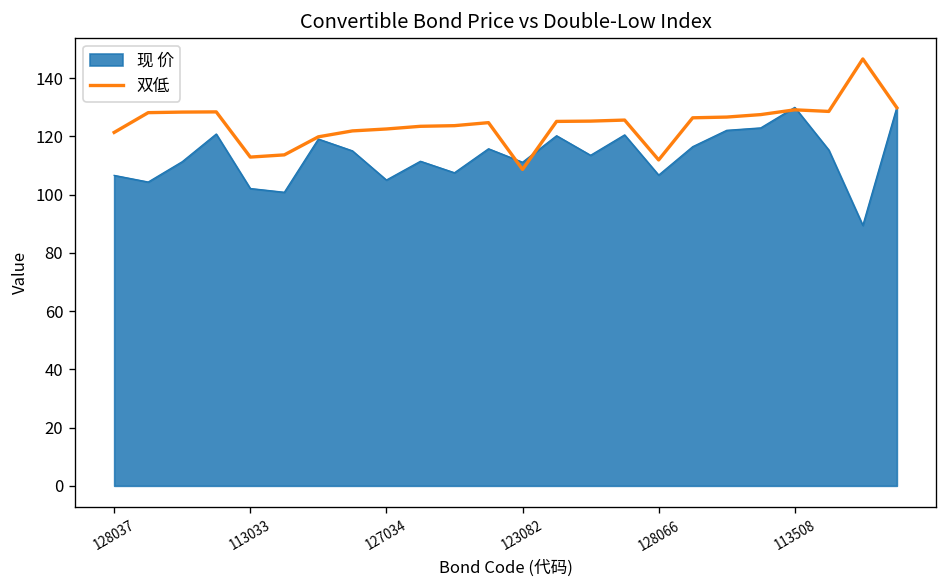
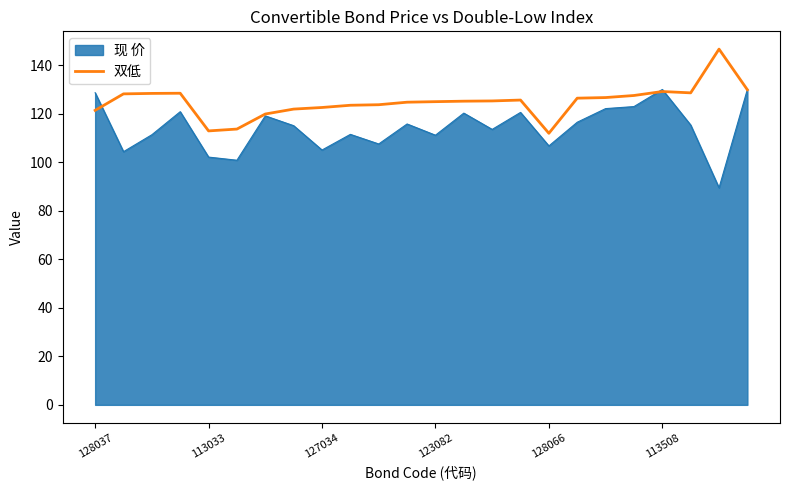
  {
    "现 价": {
-     "128037": 107,
+     "128037": 129,
      "113033": 102,
      "127034": 105,
      "123082": 111,
      "128066": 107
    },
    "双低": {
      "128037": 121,
      "113033": 113,
      "127034": 123,
-     "123082": 109,
+     "123082": 125,
      "128066": 112
    }
  }
